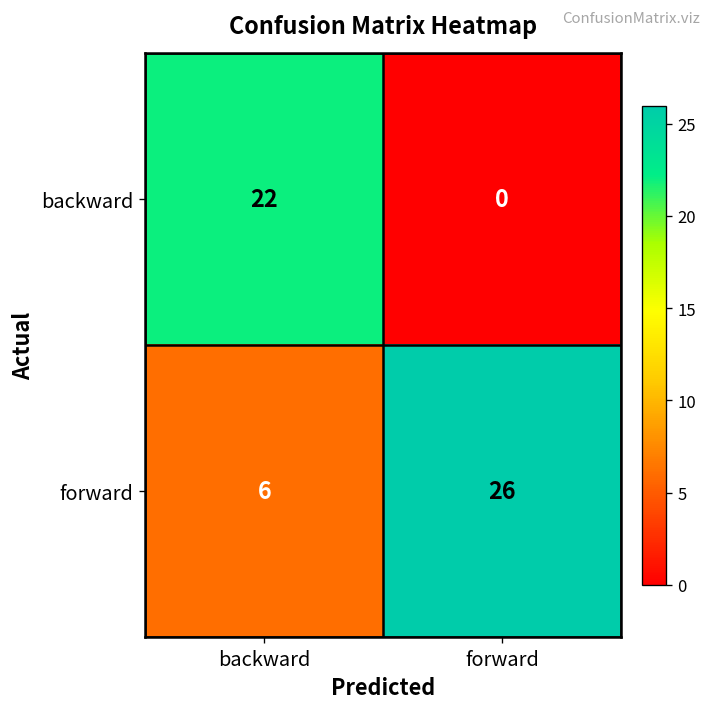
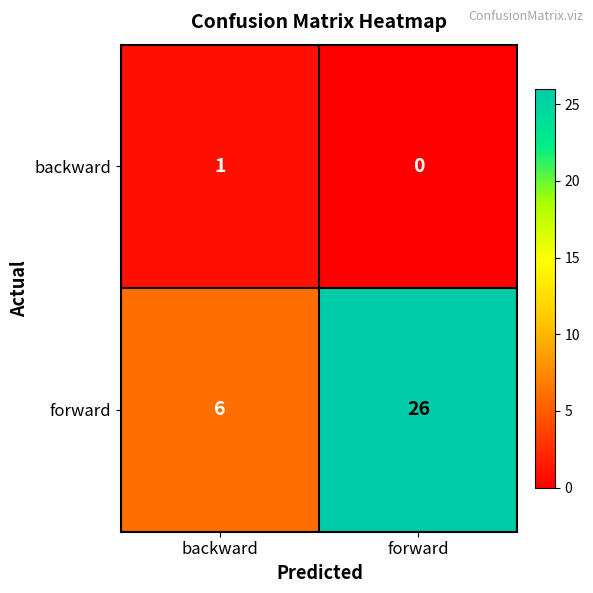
  {
    "backward": {
-     "backward": 22,
+     "backward": 1,
      "forward": 0
    },
    "forward": {
      "backward": 6,
      "forward": 26
    }
  }
